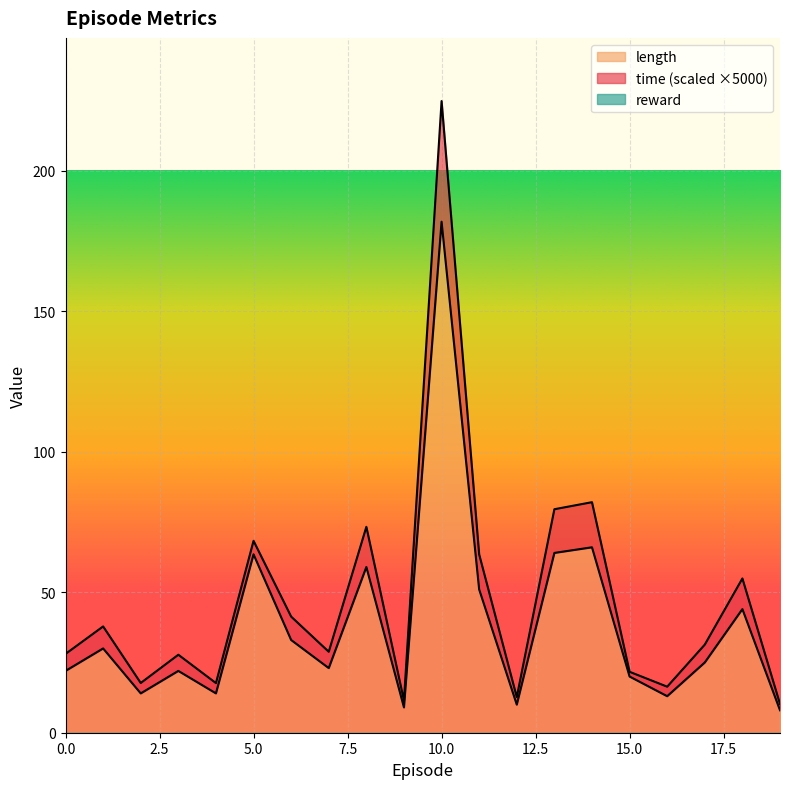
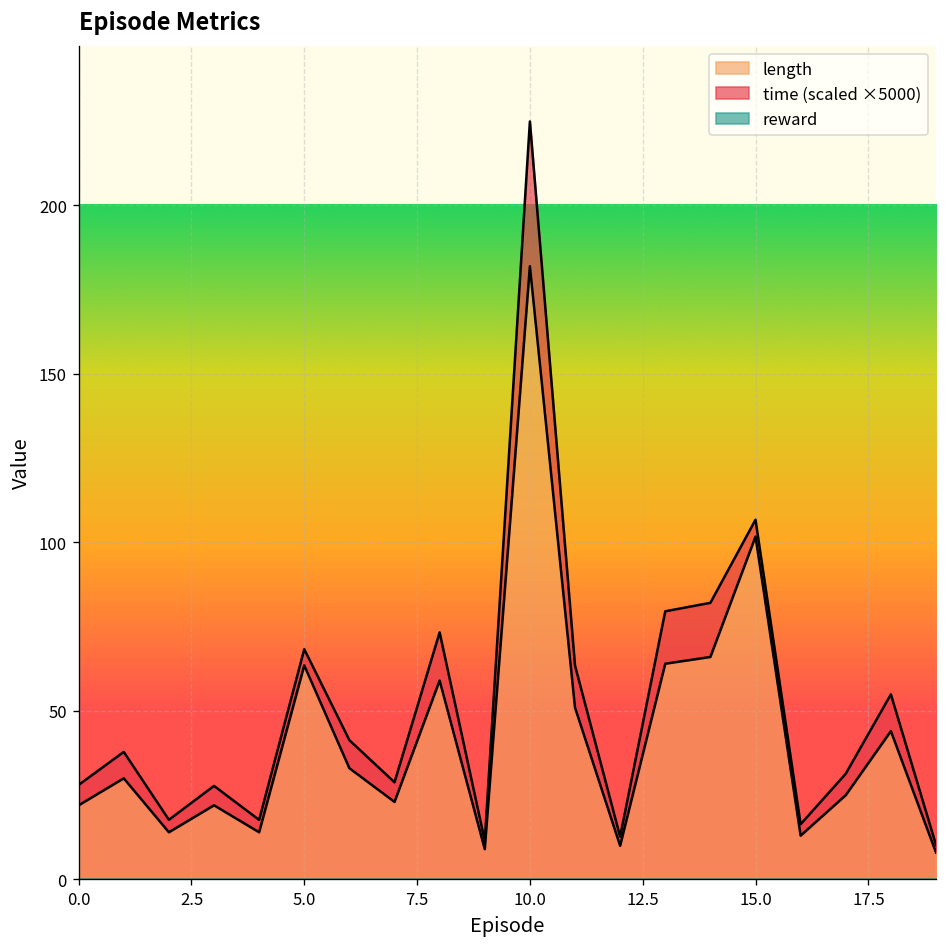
  {
    "length": {
      "0.0": 22,
      "5.0": 64,
      "10.0": 182,
-     "15.0": 20
+     "15.0": 102
    },
    "time (scaled ×5000)": {
      "0.0": 6,
      "5.0": 5,
      "10.0": 43,
-     "15.0": 2
+     "15.0": 5
    },
    "reward": {
      "0.0": 0,
      "5.0": 0,
      "10.0": 0,
      "15.0": 0
    }
  }
